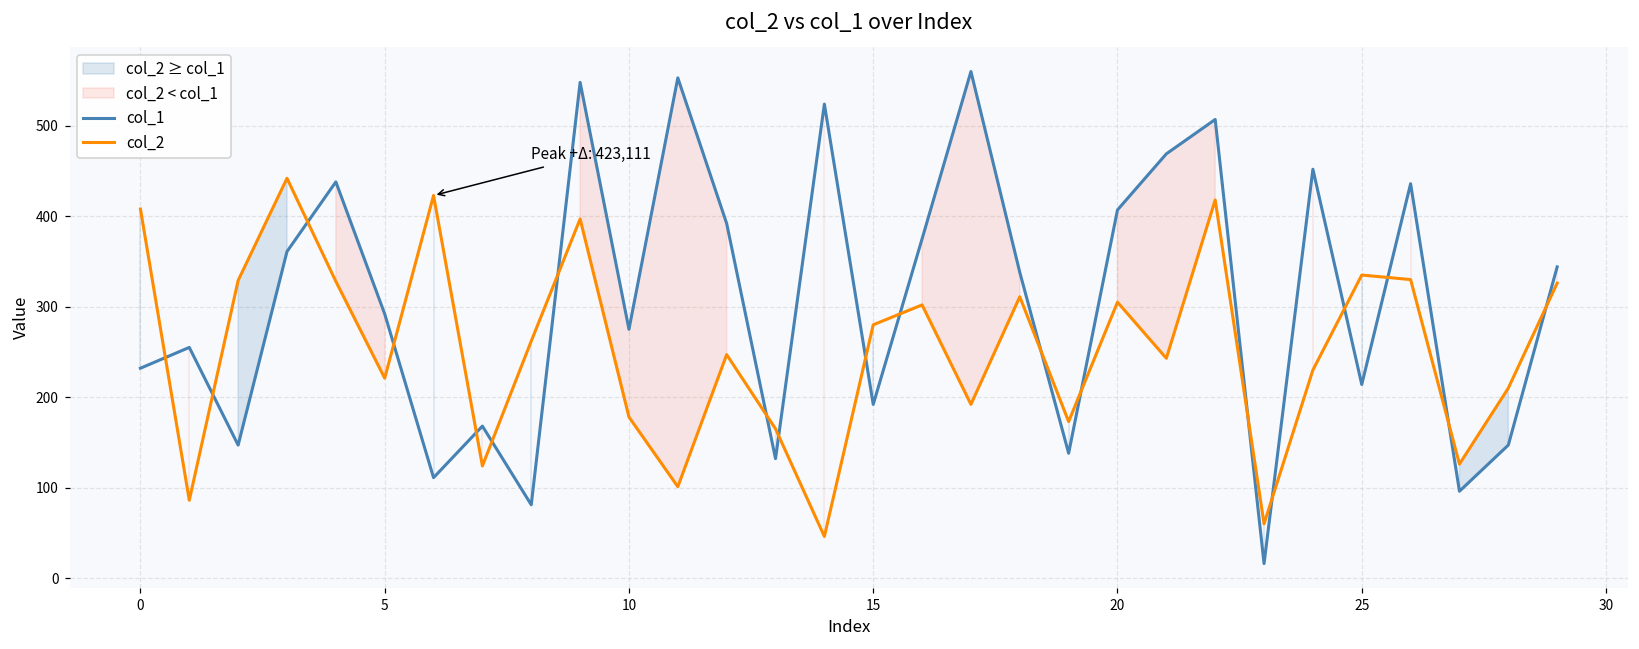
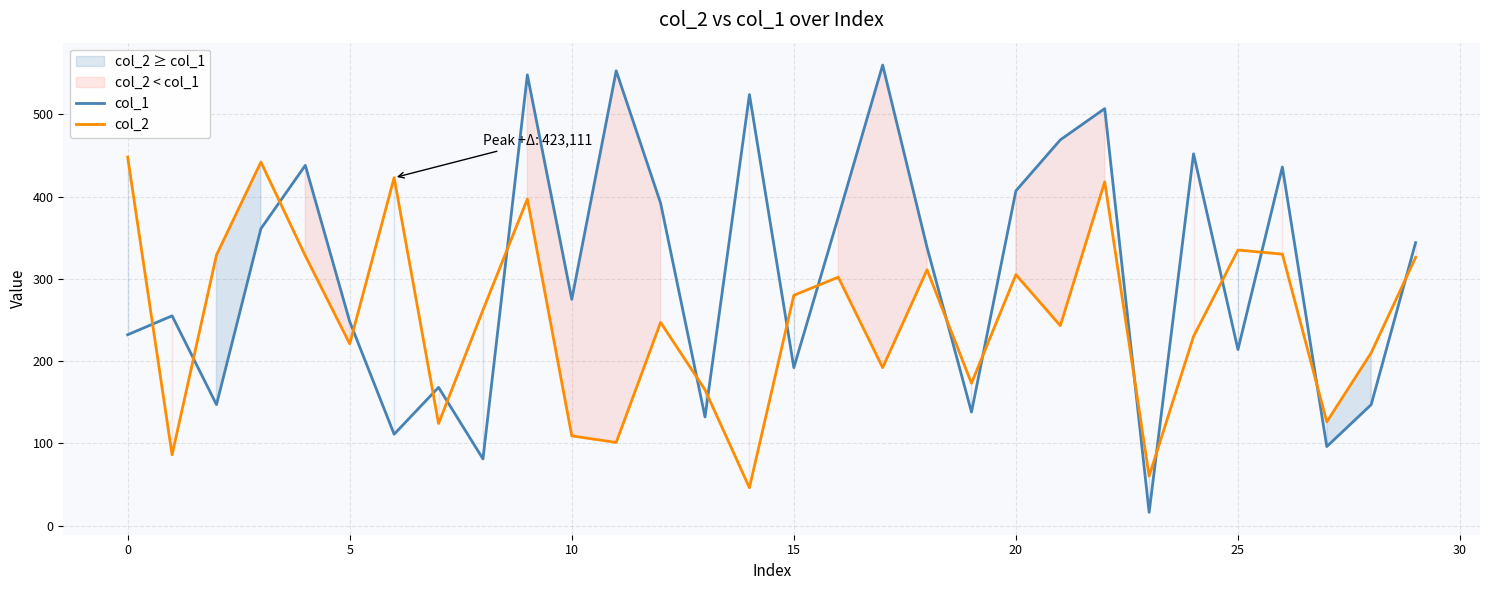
  {
    "col_1": {
      "0": 230,
-     "5": 290,
+     "5": 250,
      "10": 280,
      "15": 190,
      "20": 410,
      "25": 210
    },
    "col_2": {
-     "0": 410,
+     "0": 450,
      "5": 220,
-     "10": 180,
+     "10": 110,
      "15": 280,
      "20": 310,
      "25": 340
    }
  }
